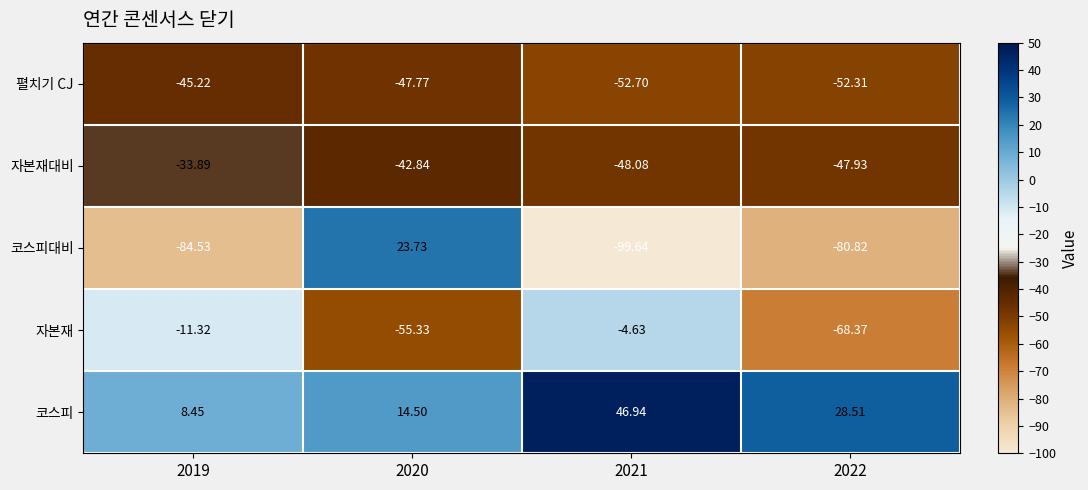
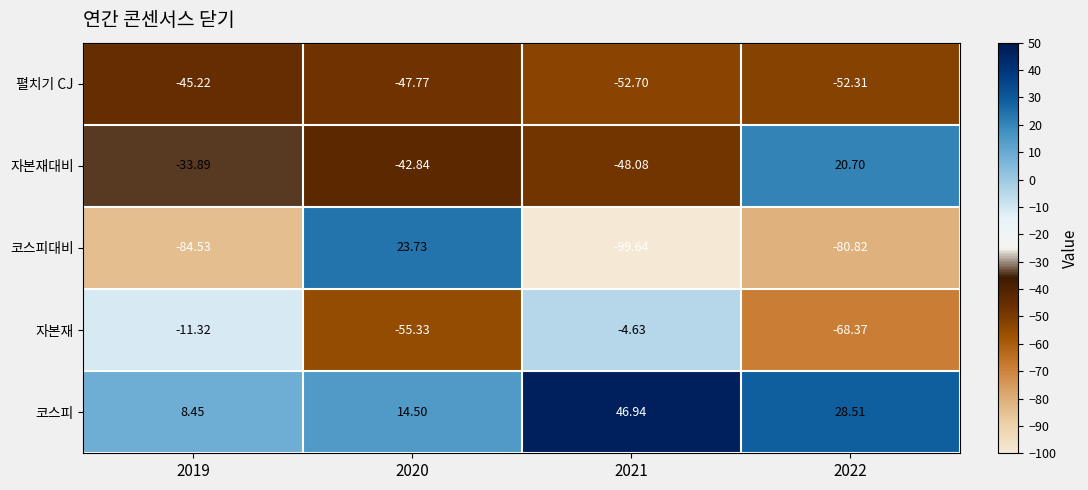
  {
    "펼치기 CJ": {
      "2019": -45.22,
      "2020": -47.77,
      "2021": -52.70,
      "2022": -52.31
    },
    "자본재대비": {
      "2019": -33.89,
      "2020": -42.84,
      "2021": -48.08,
-     "2022": -47.93
+     "2022": 20.70
    },
    "코스피대비": {
      "2019": -84.53,
      "2020": 23.73,
      "2022": -80.82
    },
    "자본재": {
      "2019": -11.32,
      "2020": -55.33,
      "2021": -4.63,
      "2022": -68.37
    },
    "코스피": {
      "2019": 8.45,
      "2020": 14.50,
      "2021": 46.94,
      "2022": 28.51
    }
  }
